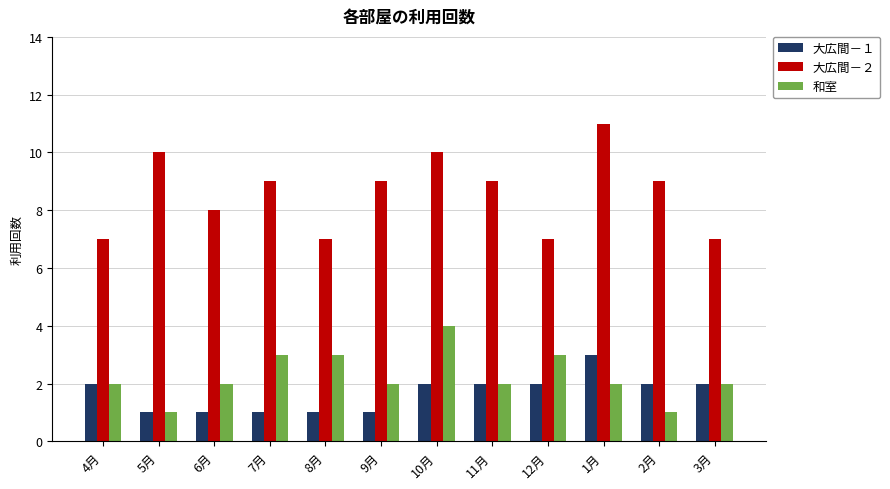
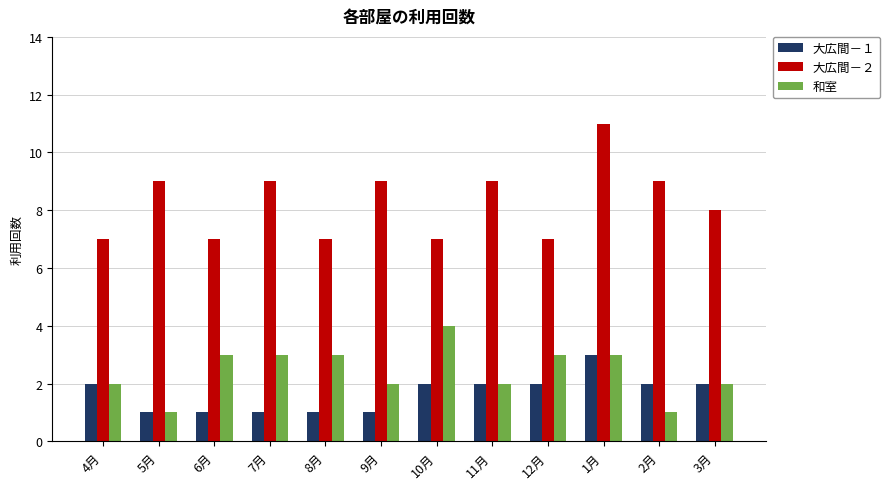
  {
    "大広間－１": {
      "4月": 2,
      "5月": 1,
      "6月": 1,
      "7月": 1,
      "8月": 1,
      "9月": 1,
      "10月": 2,
      "11月": 2,
      "12月": 2,
      "1月": 3,
      "2月": 2,
      "3月": 2
    },
    "大広間－２": {
      "4月": 7,
-     "5月": 10,
-     "6月": 8,
+     "5月": 9,
+     "6月": 7,
      "7月": 9,
      "8月": 7,
      "9月": 9,
-     "10月": 10,
+     "10月": 7,
      "11月": 9,
      "12月": 7,
      "1月": 11,
      "2月": 9,
-     "3月": 7
+     "3月": 8
    },
    "和室": {
      "4月": 2,
      "5月": 1,
-     "6月": 2,
+     "6月": 3,
      "7月": 3,
      "8月": 3,
      "9月": 2,
      "10月": 4,
      "11月": 2,
      "12月": 3,
-     "1月": 2,
+     "1月": 3,
      "2月": 1,
      "3月": 2
    }
  }
